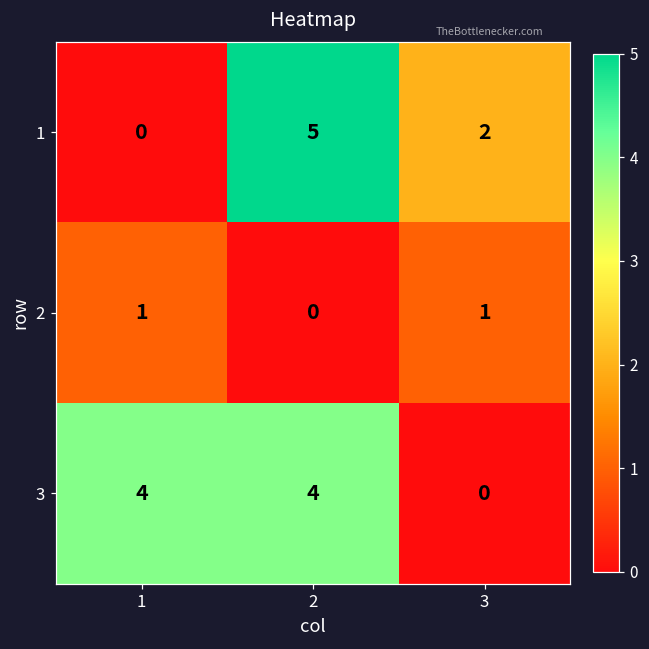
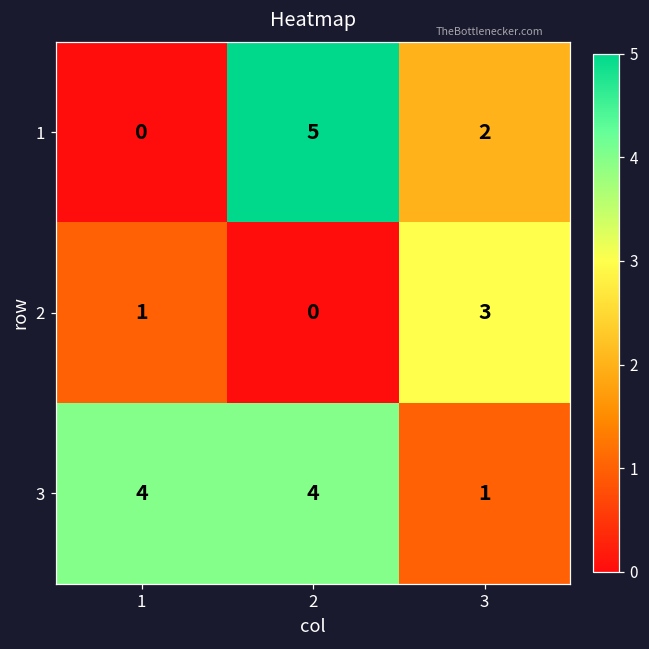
  {
    "1": {
      "1": 0,
      "2": 5,
      "3": 2
    },
    "2": {
      "1": 1,
      "2": 0,
-     "3": 1
+     "3": 3
    },
    "3": {
      "1": 4,
      "2": 4,
-     "3": 0
+     "3": 1
    }
  }
